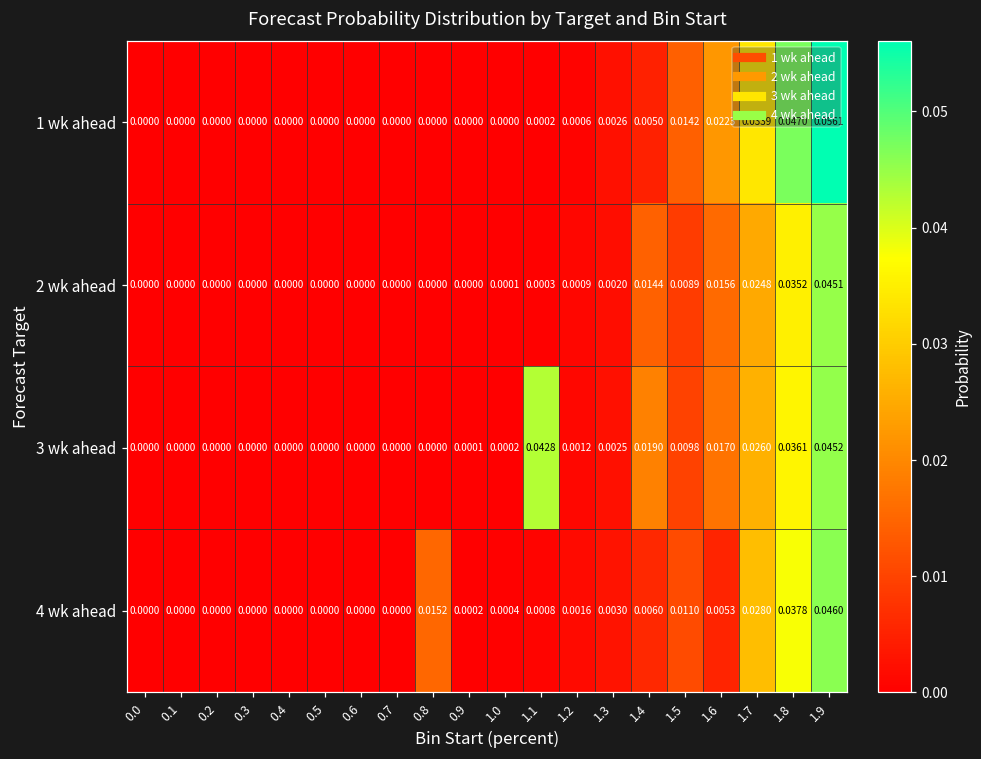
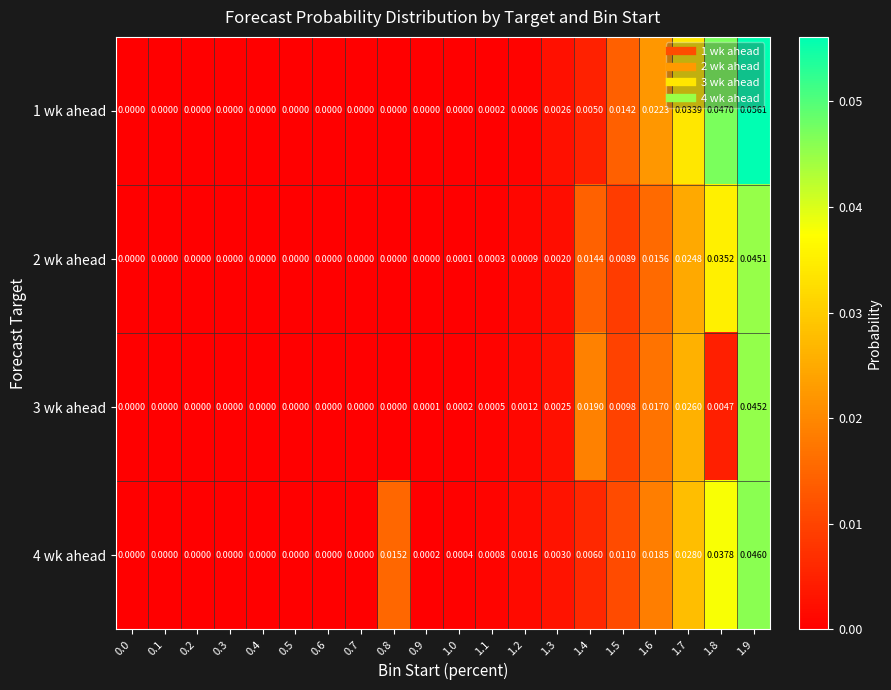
  {
    "1 wk ahead": {
      "0.0": 0.0000,
      "0.1": 0.0000,
      "0.2": 0.0000,
      "0.3": 0.0000,
      "0.4": 0.0000,
      "0.5": 0.0000,
      "0.6": 0.0000,
      "0.7": 0.0000,
      "0.8": 0.0000,
      "0.9": 0.0000,
      "1.0": 0.0000,
      "1.1": 0.0002,
      "1.2": 0.0006,
      "1.3": 0.0026,
      "1.4": 0.0050,
      "1.5": 0.0142
    },
    "2 wk ahead": {
      "0.0": 0.0000,
      "0.1": 0.0000,
      "0.2": 0.0000,
      "0.3": 0.0000,
      "0.4": 0.0000,
      "0.5": 0.0000,
      "0.6": 0.0000,
      "0.7": 0.0000,
      "0.8": 0.0000,
      "0.9": 0.0000,
      "1.0": 0.0001,
      "1.1": 0.0003,
      "1.2": 0.0009,
      "1.3": 0.0020,
      "1.4": 0.0144,
      "1.5": 0.0089,
      "1.6": 0.0156,
      "1.7": 0.0248,
      "1.8": 0.0352,
      "1.9": 0.0451
    },
    "3 wk ahead": {
      "0.0": 0.0000,
      "0.1": 0.0000,
      "0.2": 0.0000,
      "0.3": 0.0000,
      "0.4": 0.0000,
      "0.5": 0.0000,
      "0.6": 0.0000,
      "0.7": 0.0000,
      "0.8": 0.0000,
      "0.9": 0.0001,
      "1.0": 0.0002,
-     "1.1": 0.0428,
+     "1.1": 0.0005,
      "1.2": 0.0012,
      "1.3": 0.0025,
      "1.4": 0.0190,
      "1.5": 0.0098,
      "1.6": 0.0170,
      "1.7": 0.0260,
-     "1.8": 0.0361,
+     "1.8": 0.0047,
      "1.9": 0.0452
    },
    "4 wk ahead": {
      "0.0": 0.0000,
      "0.1": 0.0000,
      "0.2": 0.0000,
      "0.3": 0.0000,
      "0.4": 0.0000,
      "0.5": 0.0000,
      "0.6": 0.0000,
      "0.7": 0.0000,
      "0.8": 0.0152,
      "0.9": 0.0002,
      "1.0": 0.0004,
      "1.1": 0.0008,
      "1.2": 0.0016,
      "1.3": 0.0030,
      "1.4": 0.0060,
      "1.5": 0.0110,
-     "1.6": 0.0053,
+     "1.6": 0.0185,
      "1.7": 0.0280,
      "1.8": 0.0378,
      "1.9": 0.0460
    }
  }
